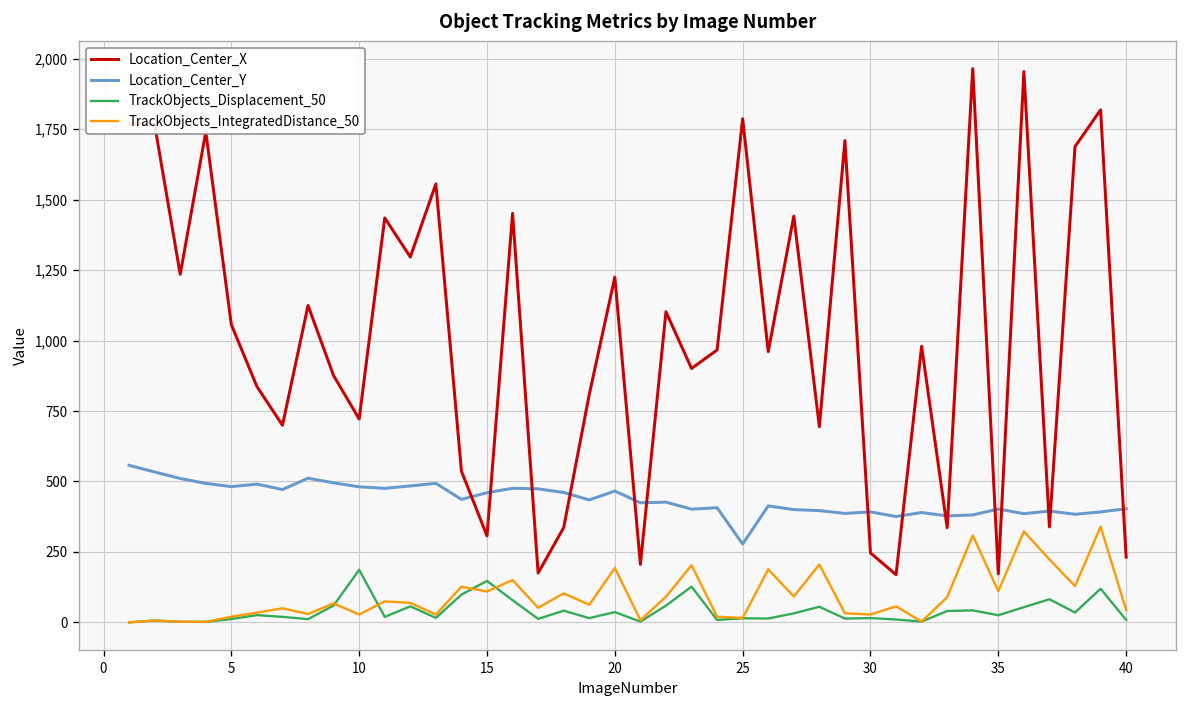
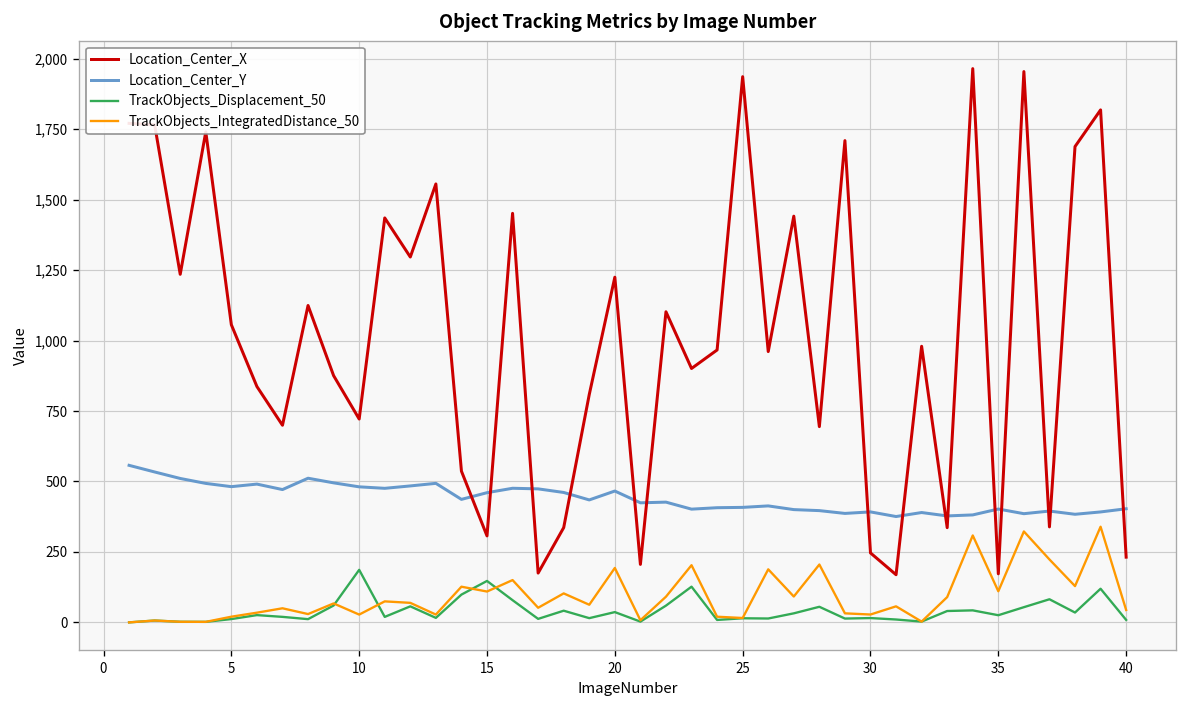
  {
    "Location_Center_X": {
      "5": "1,060",
      "10": "720",
      "15": "310",
      "20": "1,220",
-     "25": "1,790",
+     "25": "1,940",
      "30": "250",
      "35": "170",
      "40": "230"
    },
    "Location_Center_Y": {
      "5": "480",
      "10": "480",
      "15": "460",
      "20": "470",
-     "25": "280",
+     "25": "410",
      "30": "390",
      "35": "400",
      "40": "400"
    },
    "TrackObjects_Displacement_50": {
      "10": "190",
      "15": "150",
      "20": "40",
      "30": "20",
      "35": "30",
      "40": "10"
    },
    "TrackObjects_IntegratedDistance_50": {
      "10": "30",
      "15": "110",
      "20": "190",
      "30": "30",
      "35": "110",
      "40": "40"
    }
  }
